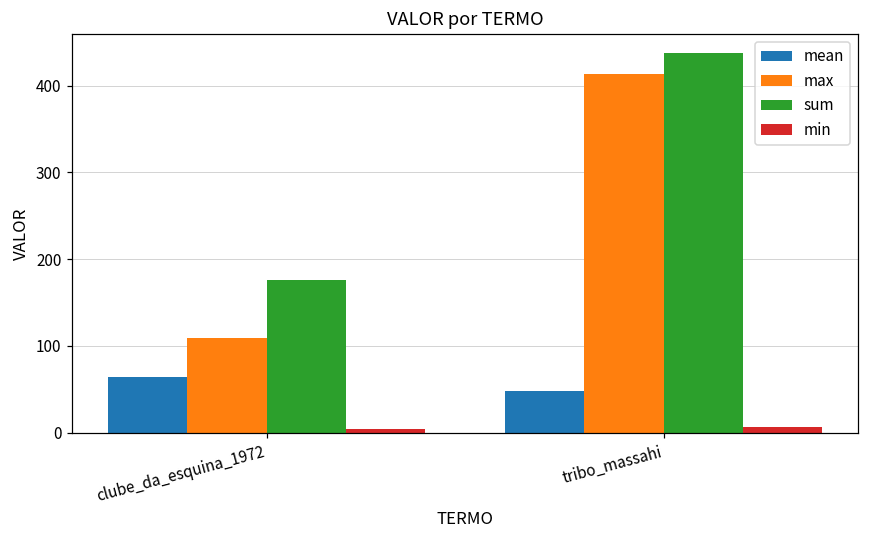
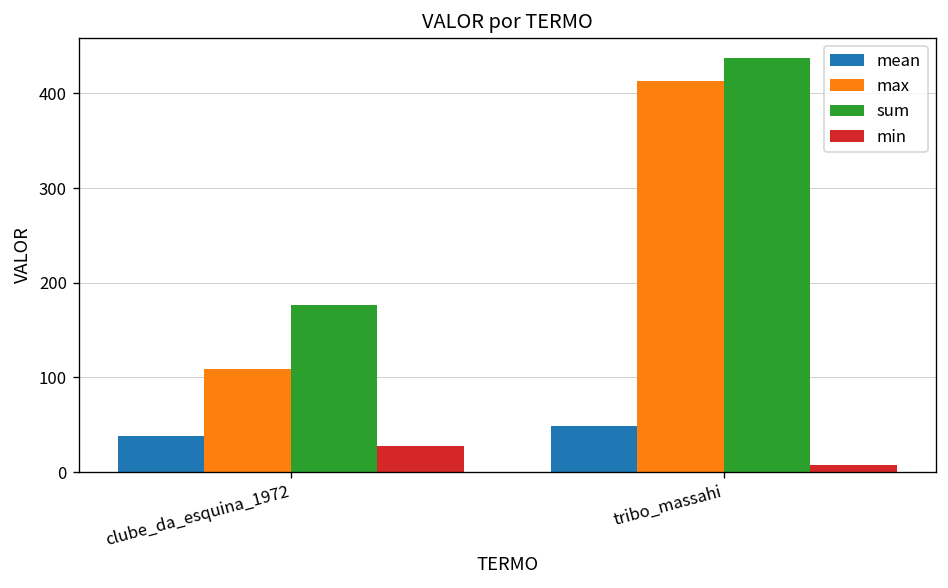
  {
    "mean": {
-     "clube_da_esquina_1972": 60,
+     "clube_da_esquina_1972": 40,
      "tribo_massahi": 50
    },
    "max": {
      "clube_da_esquina_1972": 110,
      "tribo_massahi": 410
    },
    "sum": {
      "clube_da_esquina_1972": 180,
      "tribo_massahi": 440
    },
    "min": {
-     "clube_da_esquina_1972": 0,
+     "clube_da_esquina_1972": 30,
      "tribo_massahi": 10
    }
  }
